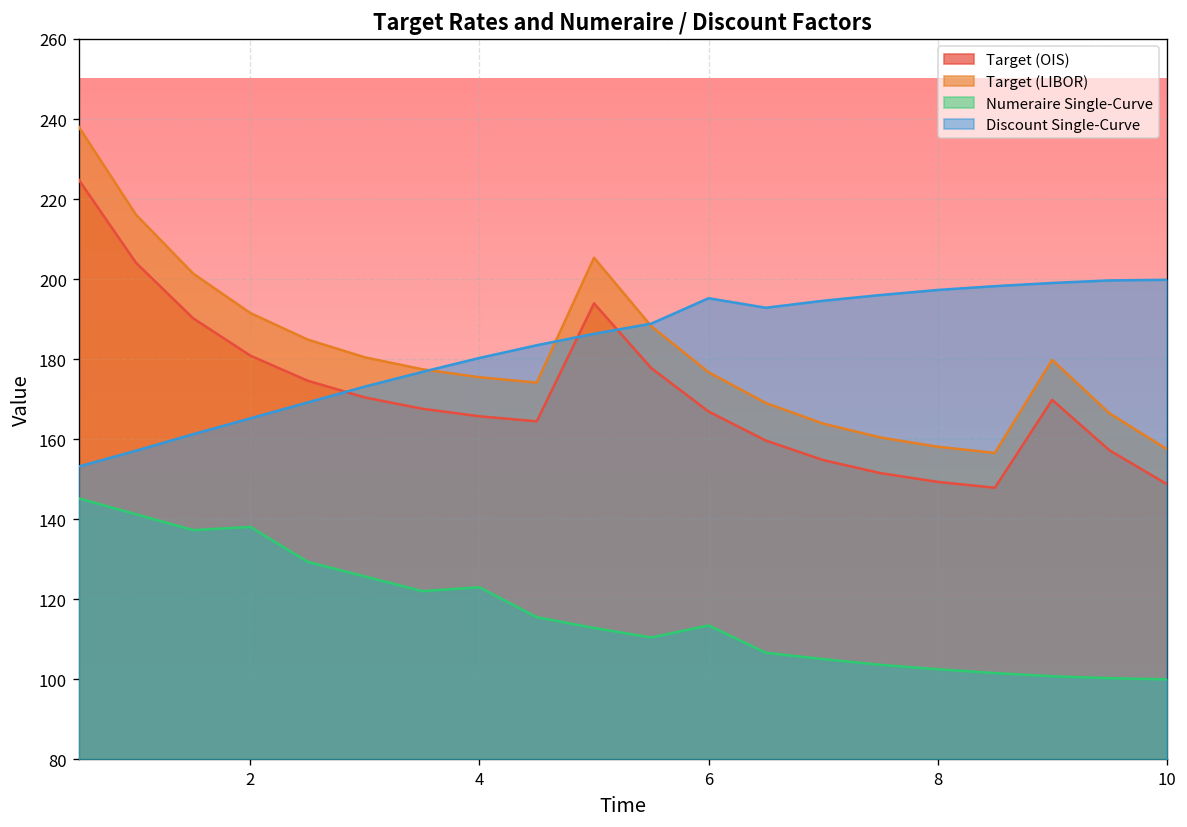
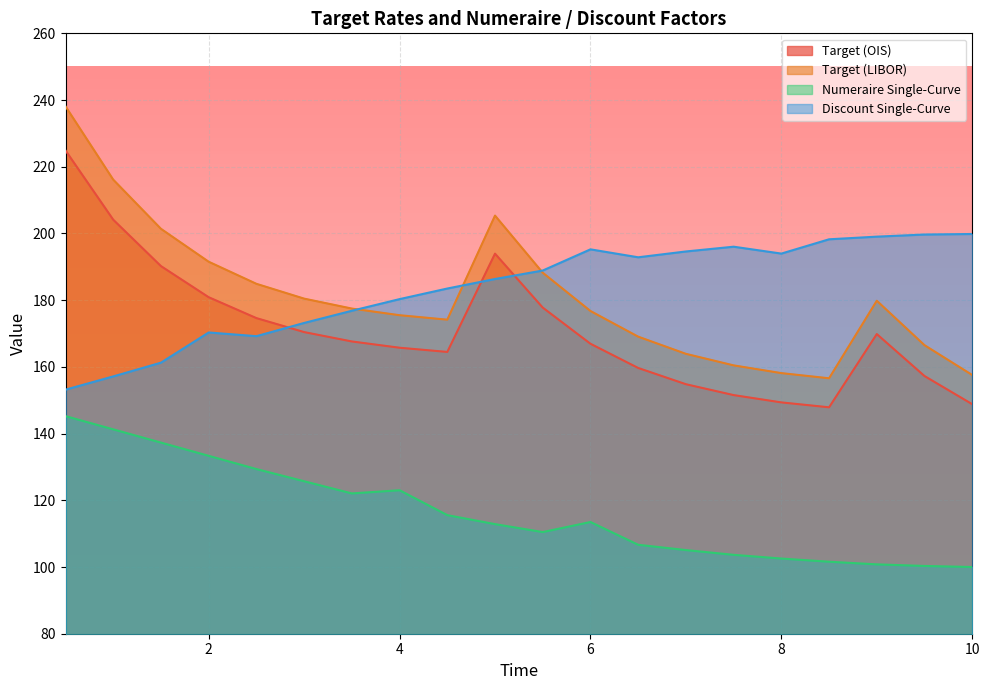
  {
    "Numeraire Single-Curve": {
-     "2": 138,
+     "2": 133,
      "4": 123,
      "6": 113,
      "8": 103,
      "10": 100
    },
    "Discount Single-Curve": {
-     "2": 165,
+     "2": 170,
      "4": 180,
      "6": 195,
-     "8": 197,
+     "8": 194,
      "10": 200
    }
  }
